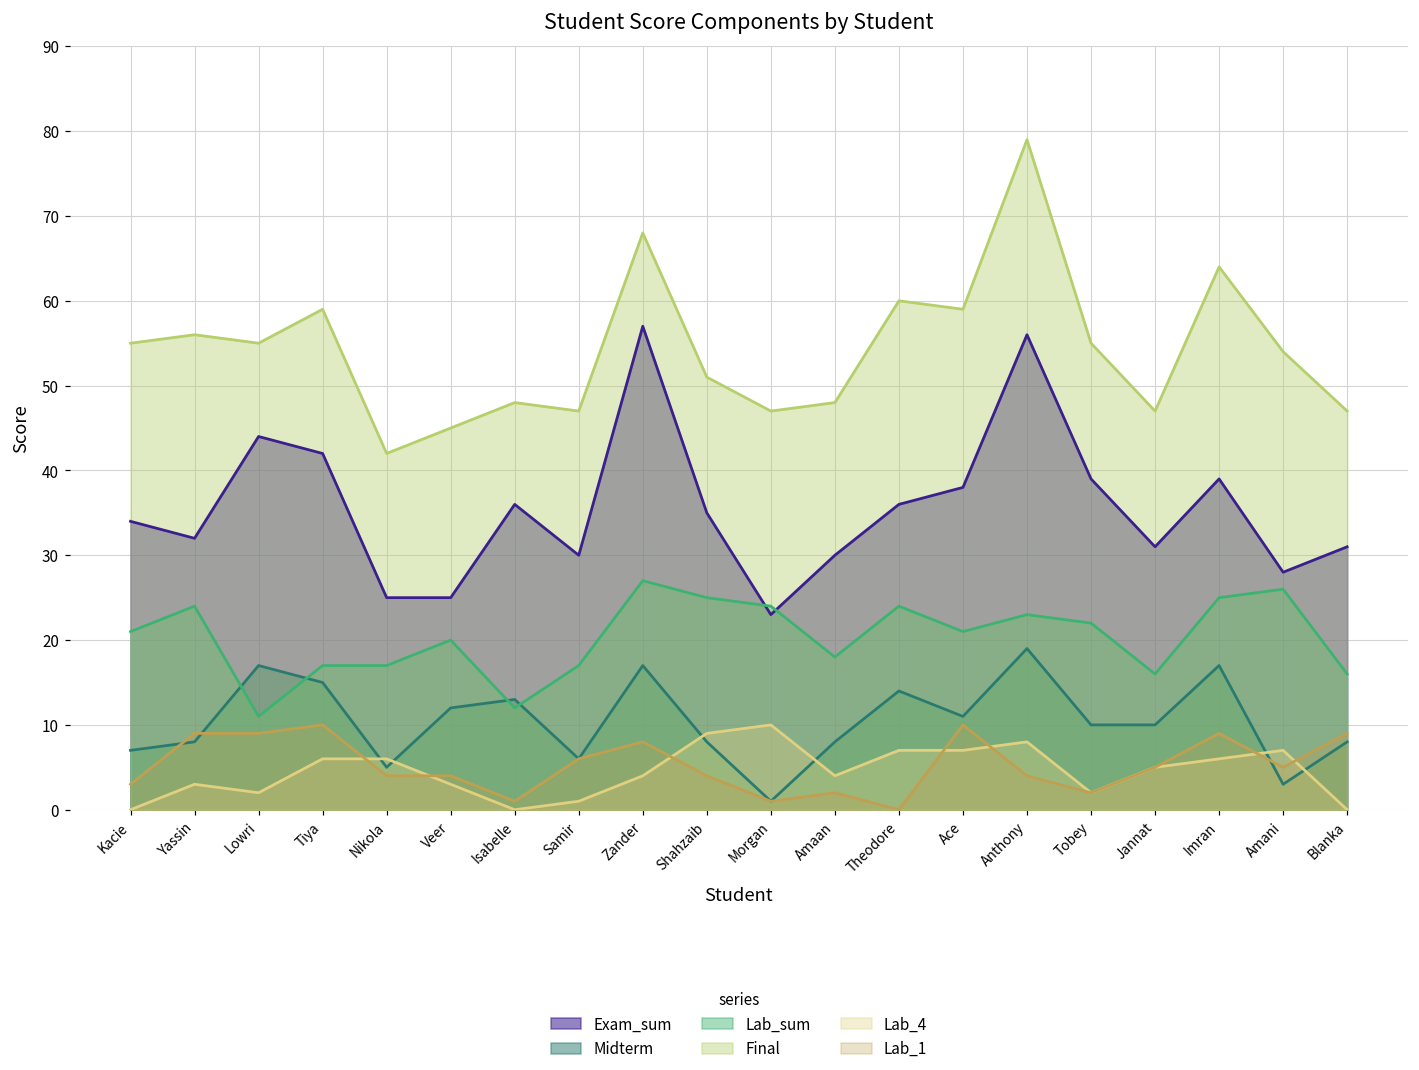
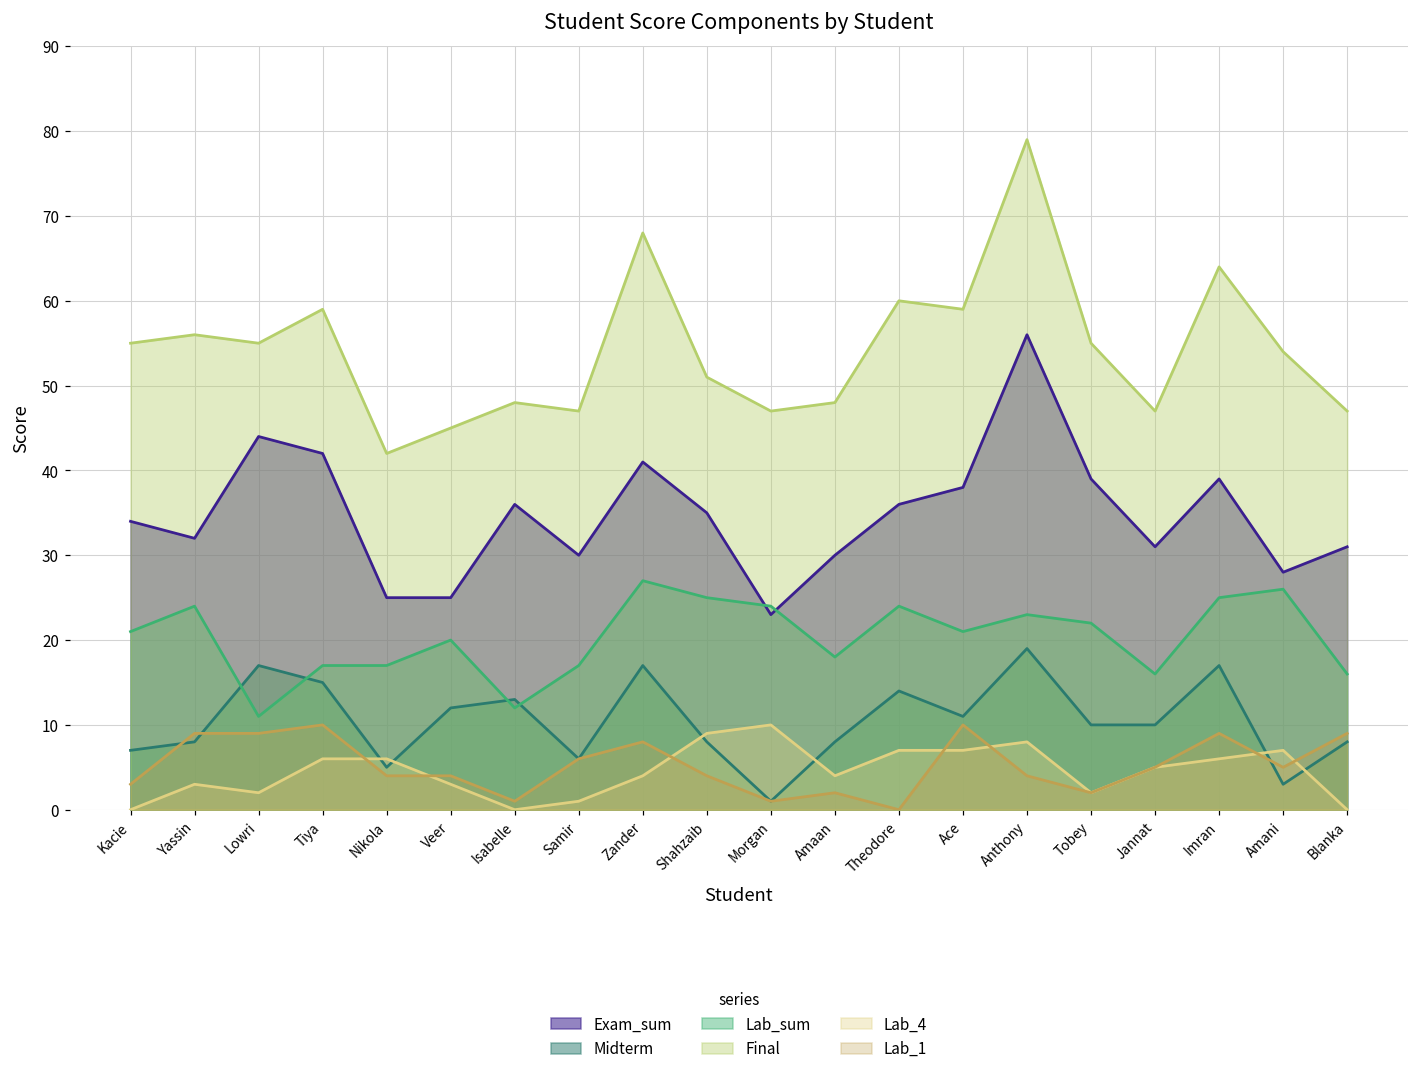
  {
    "Exam_sum": {
      "Kacie": 34,
      "Yassin": 32,
      "Lowri": 44,
      "Tiya": 42,
      "Nikola": 25,
      "Veer": 25,
      "Isabelle": 36,
      "Samir": 30,
-     "Zander": 57,
+     "Zander": 41,
      "Shahzaib": 35,
      "Morgan": 23,
      "Amaan": 30,
      "Theodore": 36,
      "Ace": 38,
      "Anthony": 56,
      "Tobey": 39,
      "Jannat": 31,
      "Imran": 39,
      "Amani": 28,
      "Blanka": 31
    }
  }
